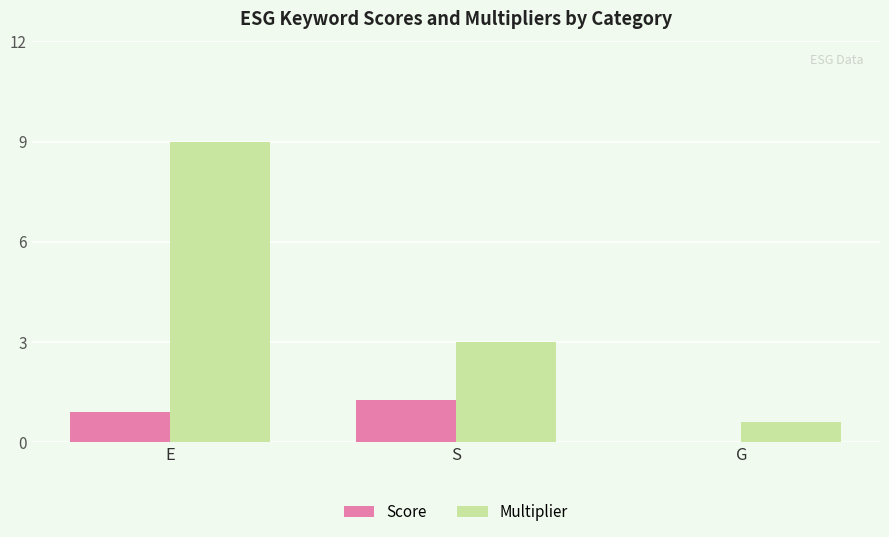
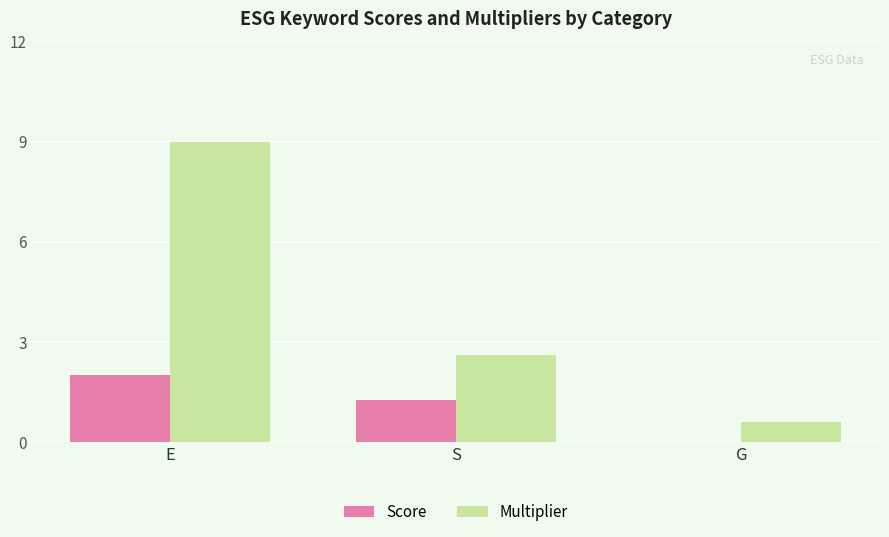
  {
    "Score": {
-     "E": 0.9,
+     "E": 2.0,
      "S": 1.3,
      "G": 0.0
    },
    "Multiplier": {
      "E": 9.0,
-     "S": 3.0,
+     "S": 2.6,
      "G": 0.6
    }
  }
